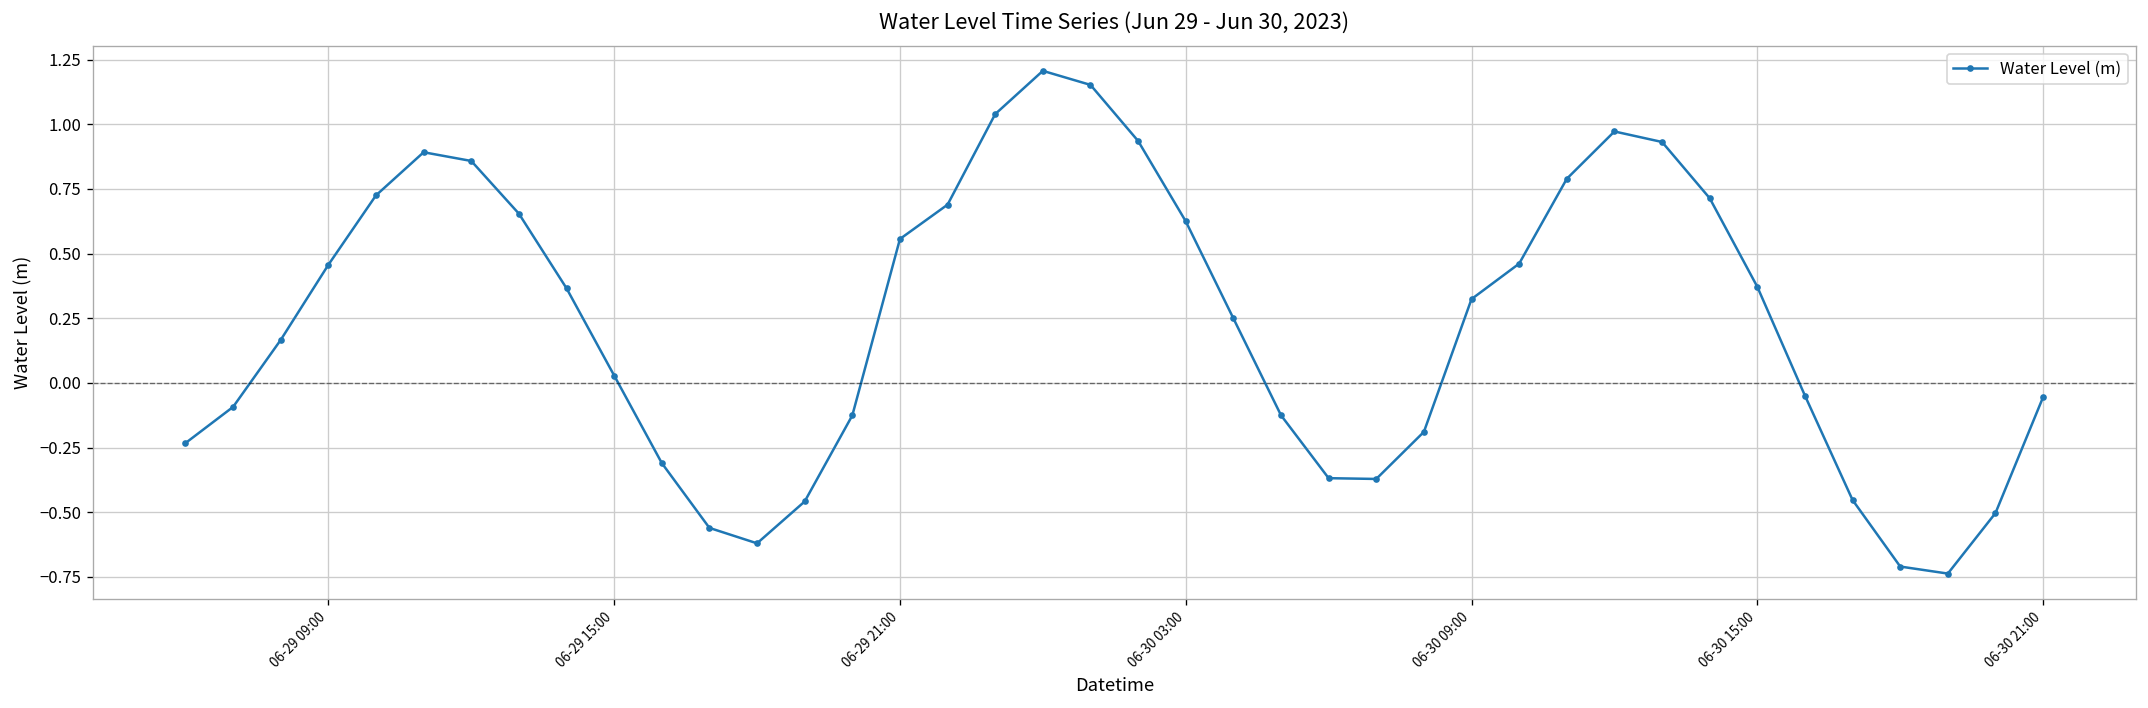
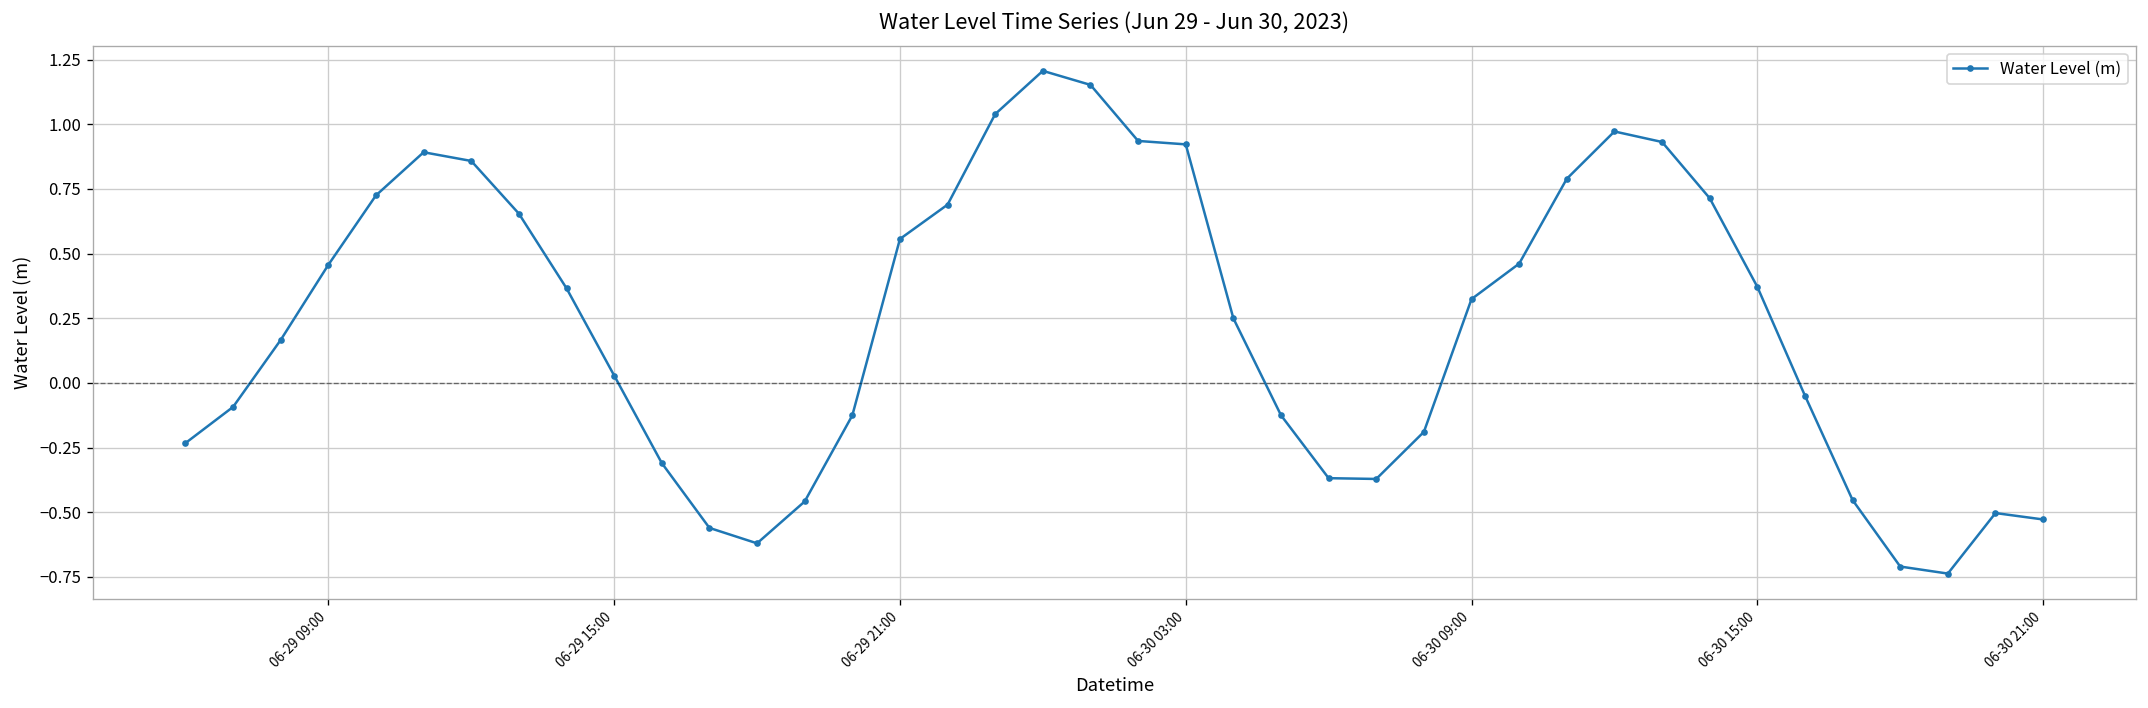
  {
    "06-29 09:00": 0.46,
    "06-29 15:00": 0.03,
    "06-29 21:00": 0.56,
-   "06-30 03:00": 0.63,
+   "06-30 03:00": 0.92,
    "06-30 09:00": 0.32,
    "06-30 15:00": 0.37,
-   "06-30 21:00": -0.05
+   "06-30 21:00": -0.53
  }
